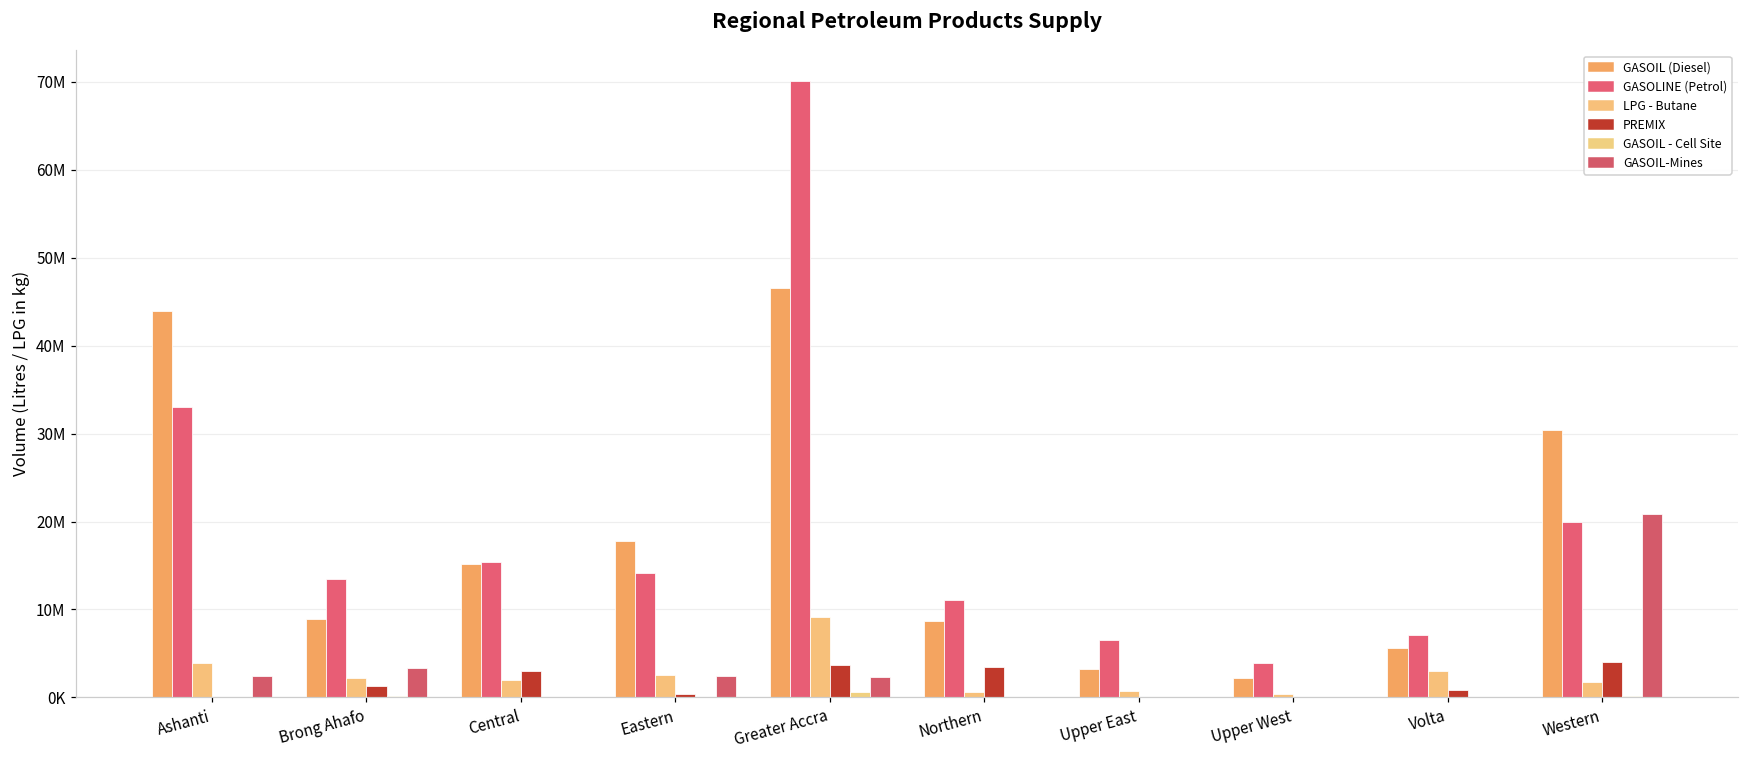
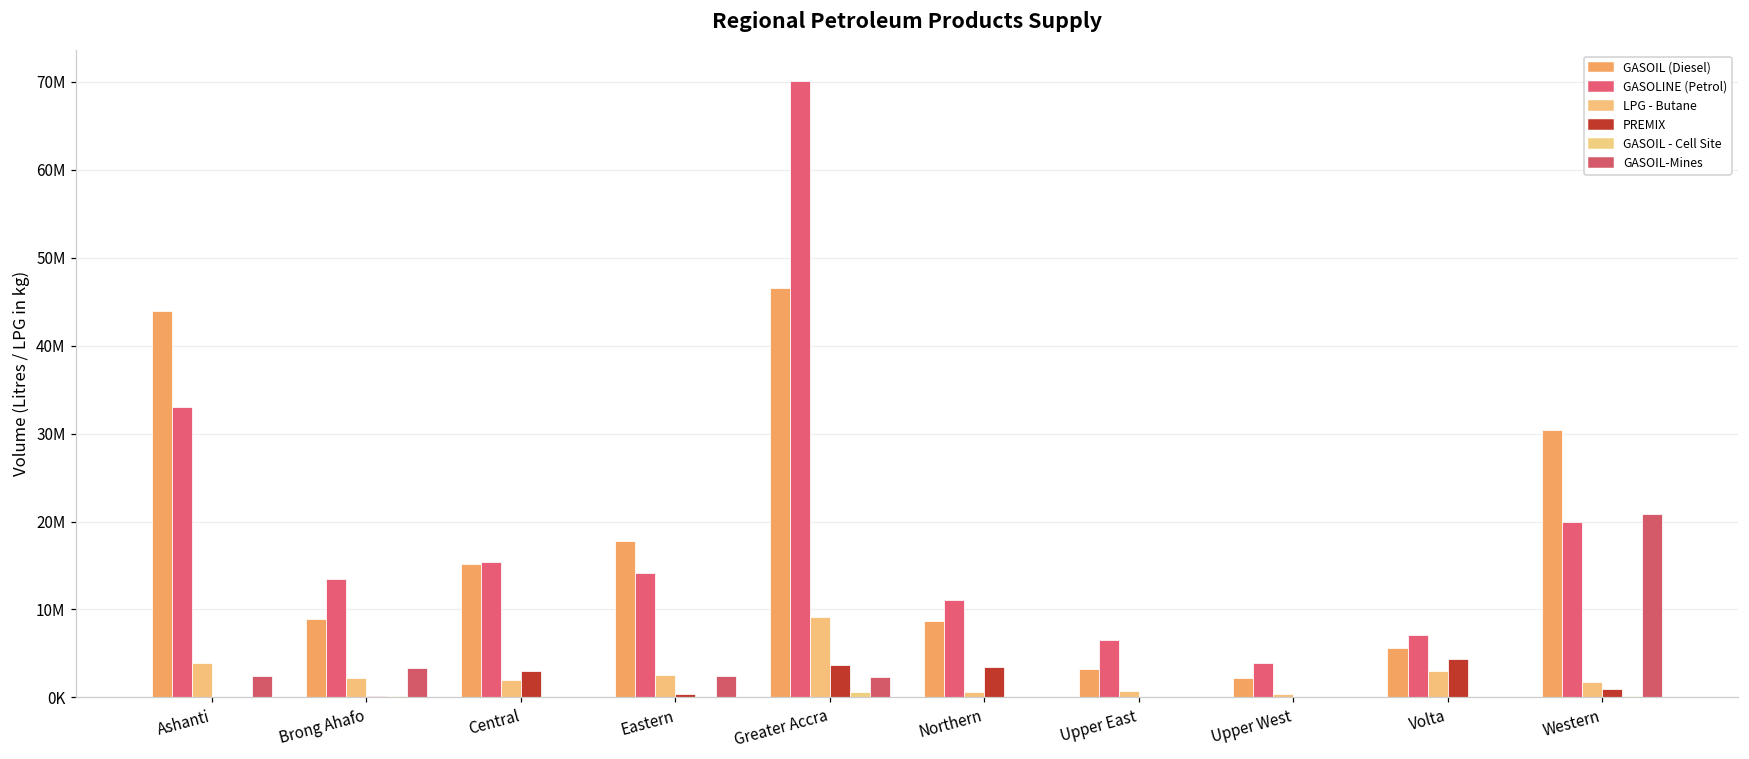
  {
    "PREMIX": {
      "Ashanti": 0,
-     "Brong Ahafo": 1000000,
+     "Brong Ahafo": 0,
      "Central": 3000000,
      "Eastern": 0,
      "Greater Accra": 4000000,
      "Northern": 3000000,
      "Upper East": 0,
      "Upper West": 0,
-     "Volta": 1000000,
-     "Western": 4000000
+     "Volta": 4000000,
+     "Western": 1000000
    }
  }
